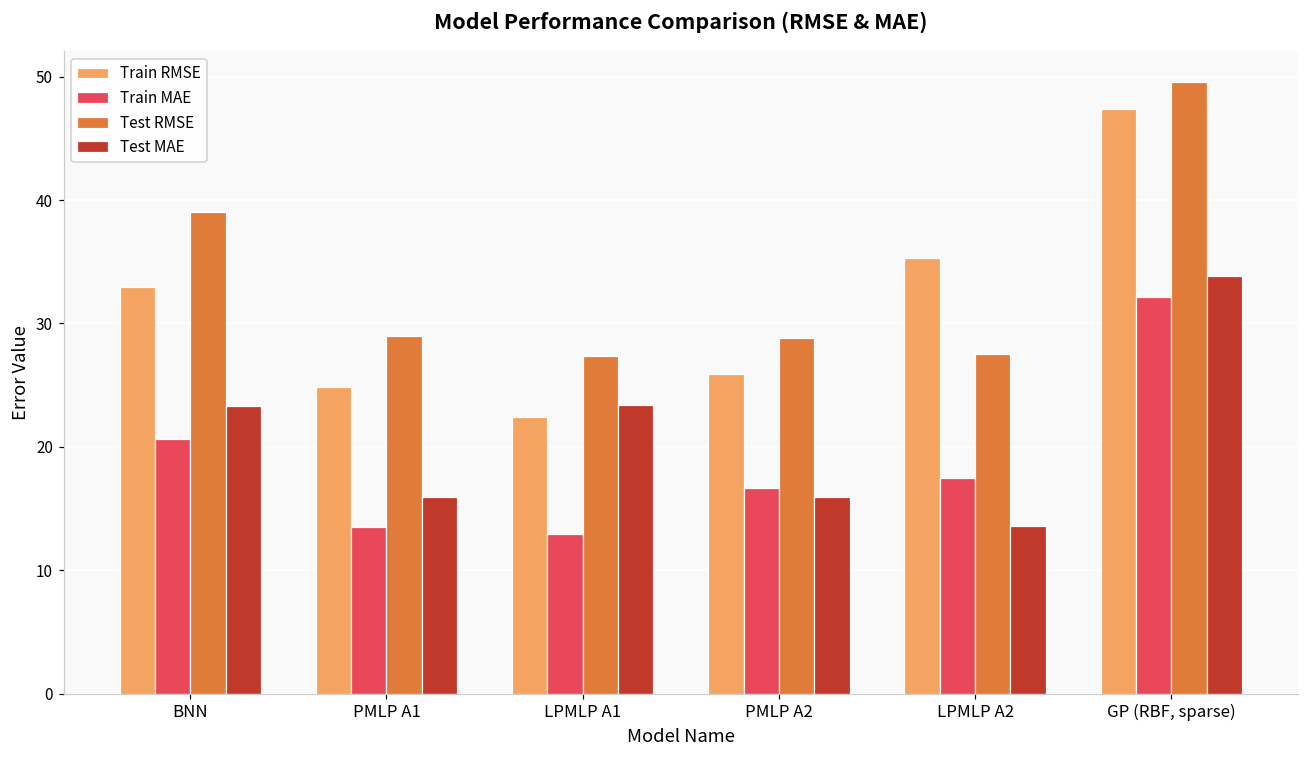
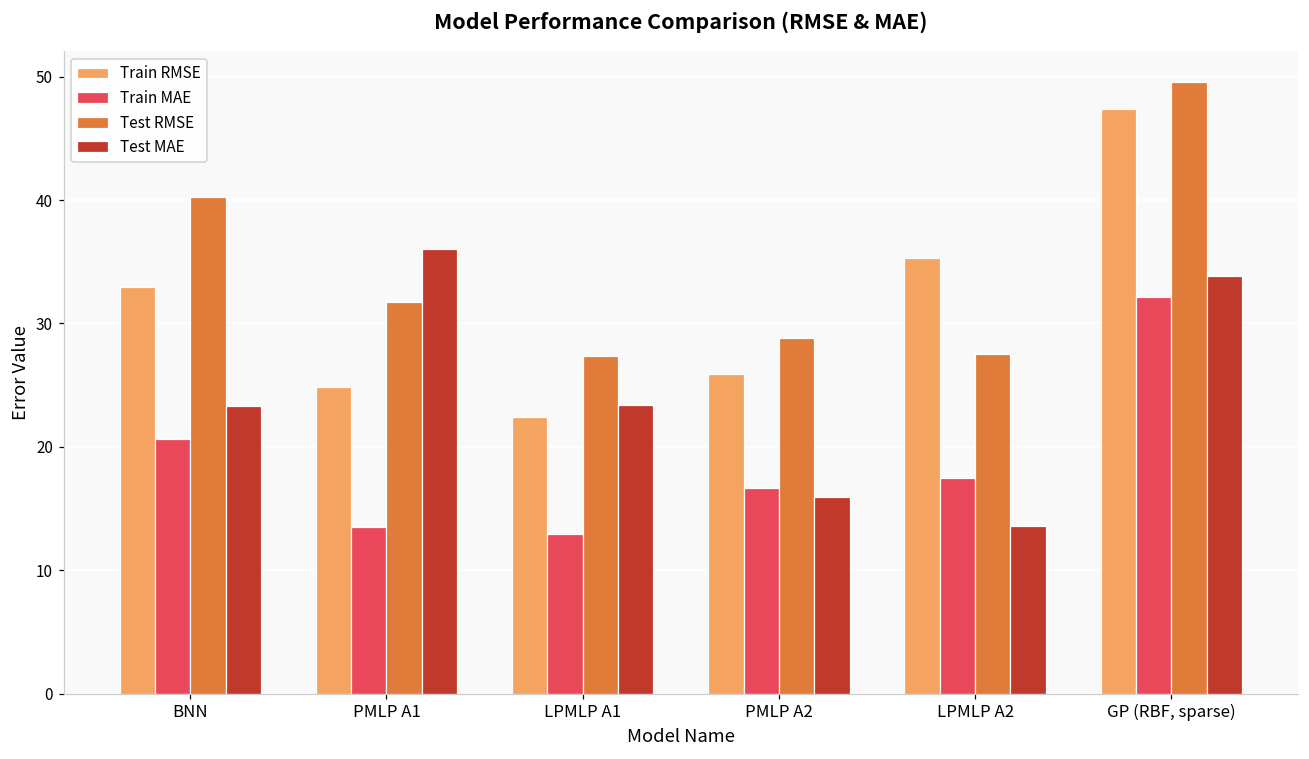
  {
    "Train RMSE": {
      "BNN": 32.9,
      "PMLP A1": 24.9,
      "LPMLP A1": 22.4,
      "PMLP A2": 25.9,
      "LPMLP A2": 35.3,
      "GP (RBF, sparse)": 47.4
    },
    "Train MAE": {
      "BNN": 20.6,
      "PMLP A1": 13.5,
      "LPMLP A1": 12.9,
      "PMLP A2": 16.7,
      "LPMLP A2": 17.5,
      "GP (RBF, sparse)": 32.2
    },
    "Test RMSE": {
-     "BNN": 39.1,
-     "PMLP A1": 29.0,
+     "BNN": 40.3,
+     "PMLP A1": 31.7,
      "LPMLP A1": 27.4,
      "PMLP A2": 28.8,
      "LPMLP A2": 27.5,
      "GP (RBF, sparse)": 49.6
    },
    "Test MAE": {
      "BNN": 23.3,
-     "PMLP A1": 15.9,
+     "PMLP A1": 36.0,
      "LPMLP A1": 23.4,
      "PMLP A2": 15.9,
      "LPMLP A2": 13.6,
      "GP (RBF, sparse)": 33.9
    }
  }
